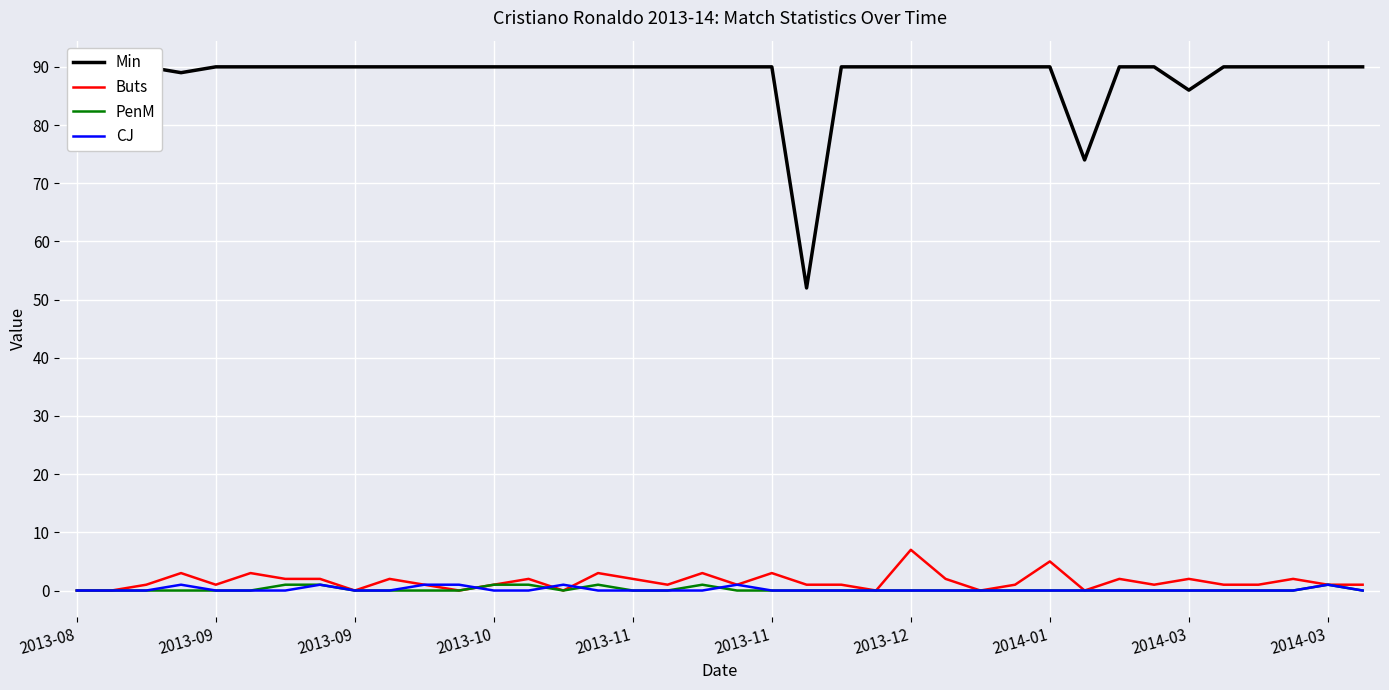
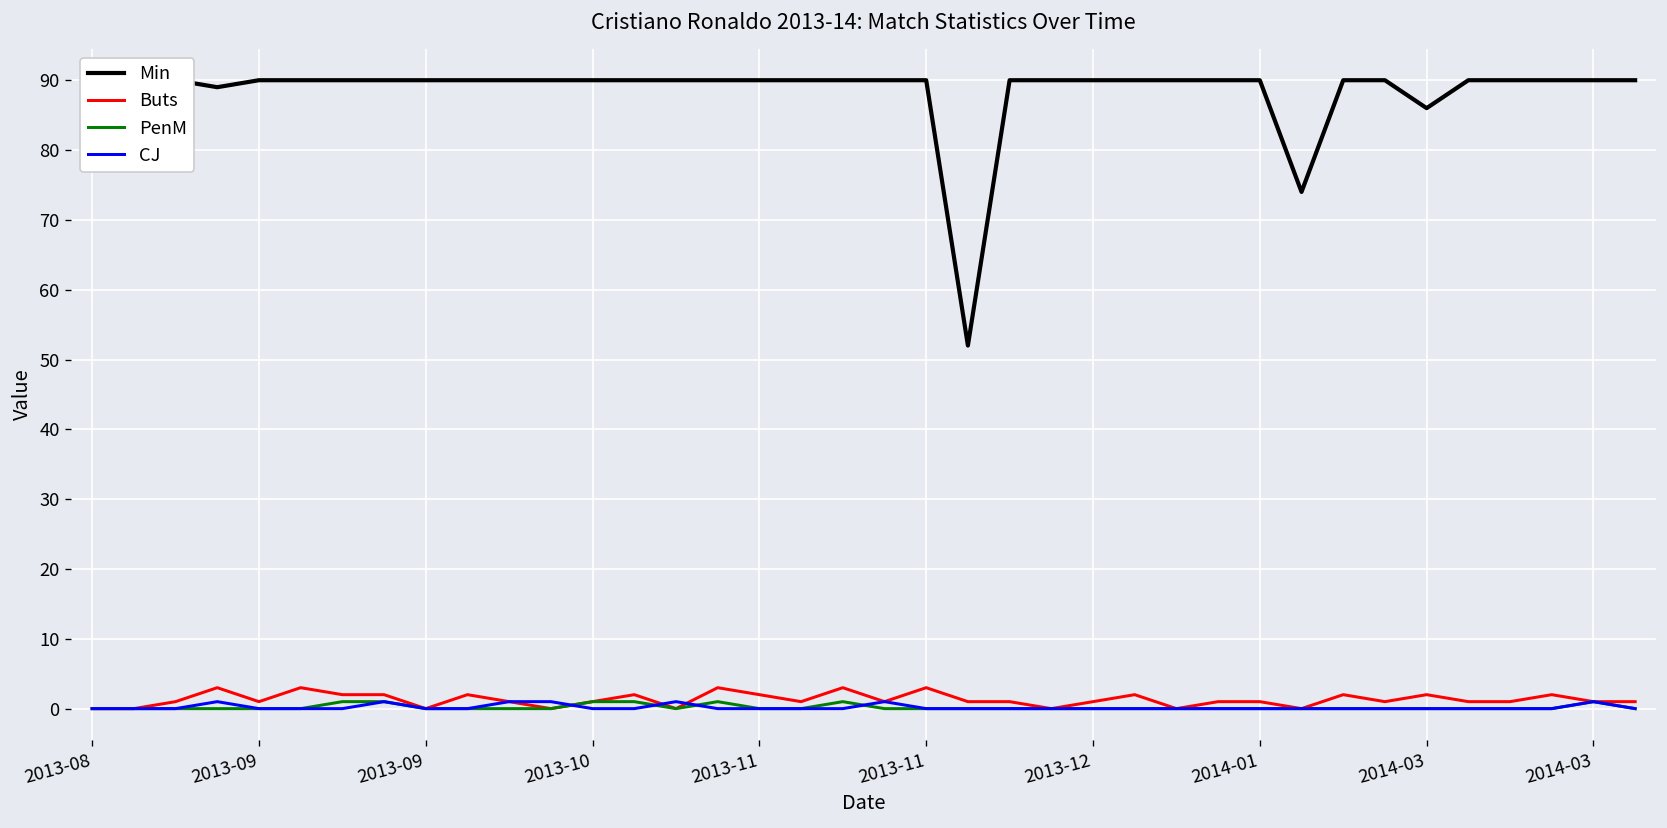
  {
    "Min": {
      "2013-10": 90,
      "2013-12": 90,
      "2014-01": 90
    },
    "Buts": {
-     "2013-12": 7,
-     "2014-01": 5
+     "2013-12": 1,
+     "2014-01": 1
    },
    "CJ": {
      "2013-10": 0
    }
  }
